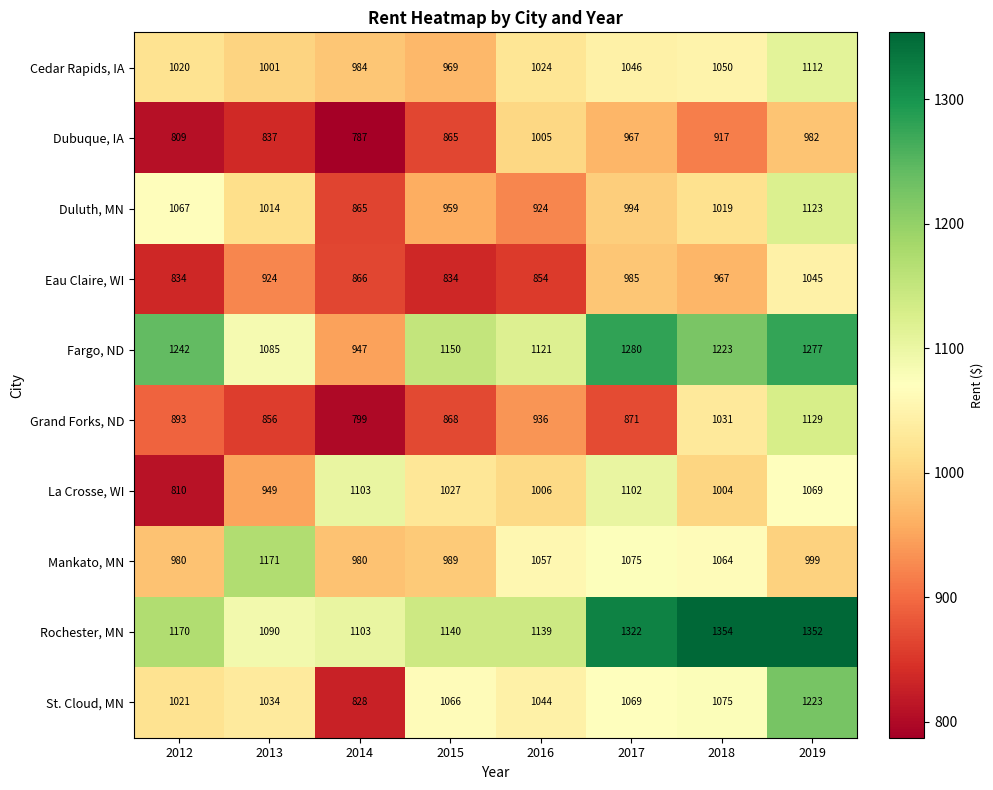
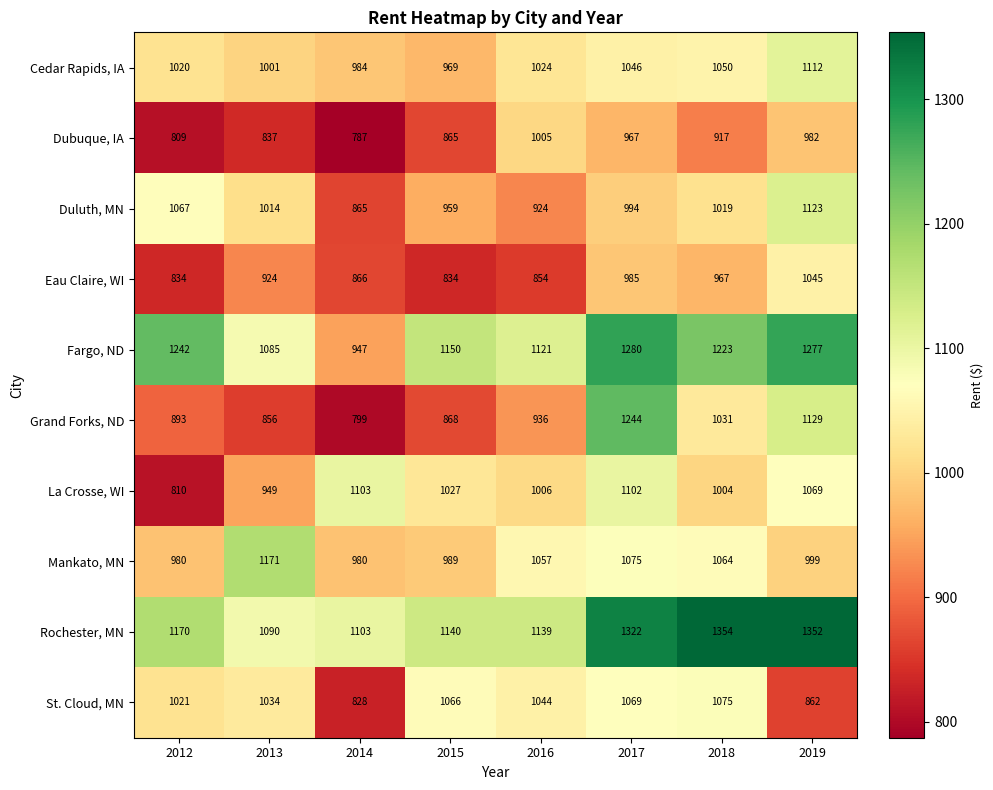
  {
    "Cedar Rapids, IA": {
      "2012": 1020,
      "2013": 1001,
      "2014": 984,
      "2015": 969,
      "2016": 1024,
      "2017": 1046,
      "2018": 1050,
      "2019": 1112
    },
    "Dubuque, IA": {
      "2012": 809,
      "2013": 837,
      "2014": 787,
      "2015": 865,
      "2016": 1005,
      "2017": 967,
      "2018": 917,
      "2019": 982
    },
    "Duluth, MN": {
      "2012": 1067,
      "2013": 1014,
      "2014": 865,
      "2015": 959,
      "2016": 924,
      "2017": 994,
      "2018": 1019,
      "2019": 1123
    },
    "Eau Claire, WI": {
      "2012": 834,
      "2013": 924,
      "2014": 866,
      "2015": 834,
      "2016": 854,
      "2017": 985,
      "2018": 967,
      "2019": 1045
    },
    "Fargo, ND": {
      "2012": 1242,
      "2013": 1085,
      "2014": 947,
      "2015": 1150,
      "2016": 1121,
      "2017": 1280,
      "2018": 1223,
      "2019": 1277
    },
    "Grand Forks, ND": {
      "2012": 893,
      "2013": 856,
      "2014": 799,
      "2015": 868,
      "2016": 936,
-     "2017": 871,
+     "2017": 1244,
      "2018": 1031,
      "2019": 1129
    },
    "La Crosse, WI": {
      "2012": 810,
      "2013": 949,
      "2014": 1103,
      "2015": 1027,
      "2016": 1006,
      "2017": 1102,
      "2018": 1004,
      "2019": 1069
    },
    "Mankato, MN": {
      "2012": 980,
      "2013": 1171,
      "2014": 980,
      "2015": 989,
      "2016": 1057,
      "2017": 1075,
      "2018": 1064,
      "2019": 999
    },
    "Rochester, MN": {
      "2012": 1170,
      "2013": 1090,
      "2014": 1103,
      "2015": 1140,
      "2016": 1139,
      "2017": 1322,
      "2018": 1354,
      "2019": 1352
    },
    "St. Cloud, MN": {
      "2012": 1021,
      "2013": 1034,
      "2014": 828,
      "2015": 1066,
      "2016": 1044,
      "2017": 1069,
      "2018": 1075,
-     "2019": 1223
+     "2019": 862
    }
  }
